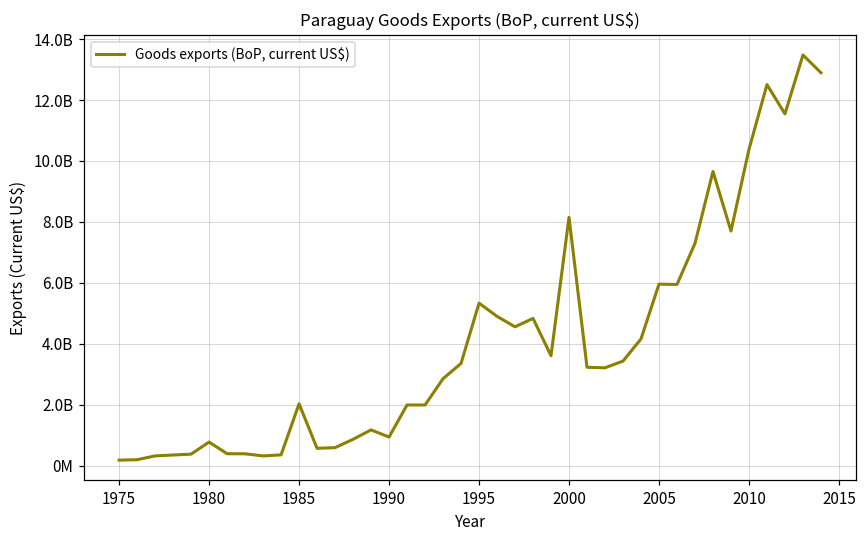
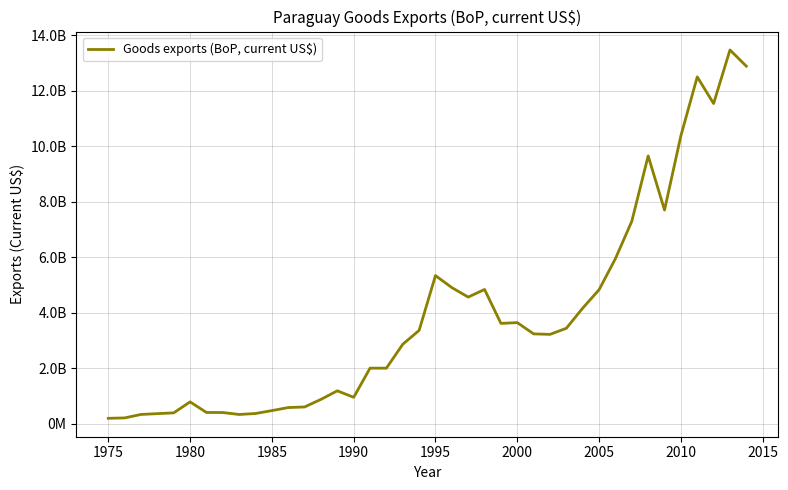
  {
    "1975": 200000000,
    "1980": 800000000,
-   "1985": 2000000000,
+   "1985": 500000000,
    "1990": 900000000,
    "1995": 5300000000,
-   "2000": 8200000000,
-   "2005": 6000000000,
+   "2000": 3600000000,
+   "2005": 4800000000,
    "2010": 10400000000
  }
